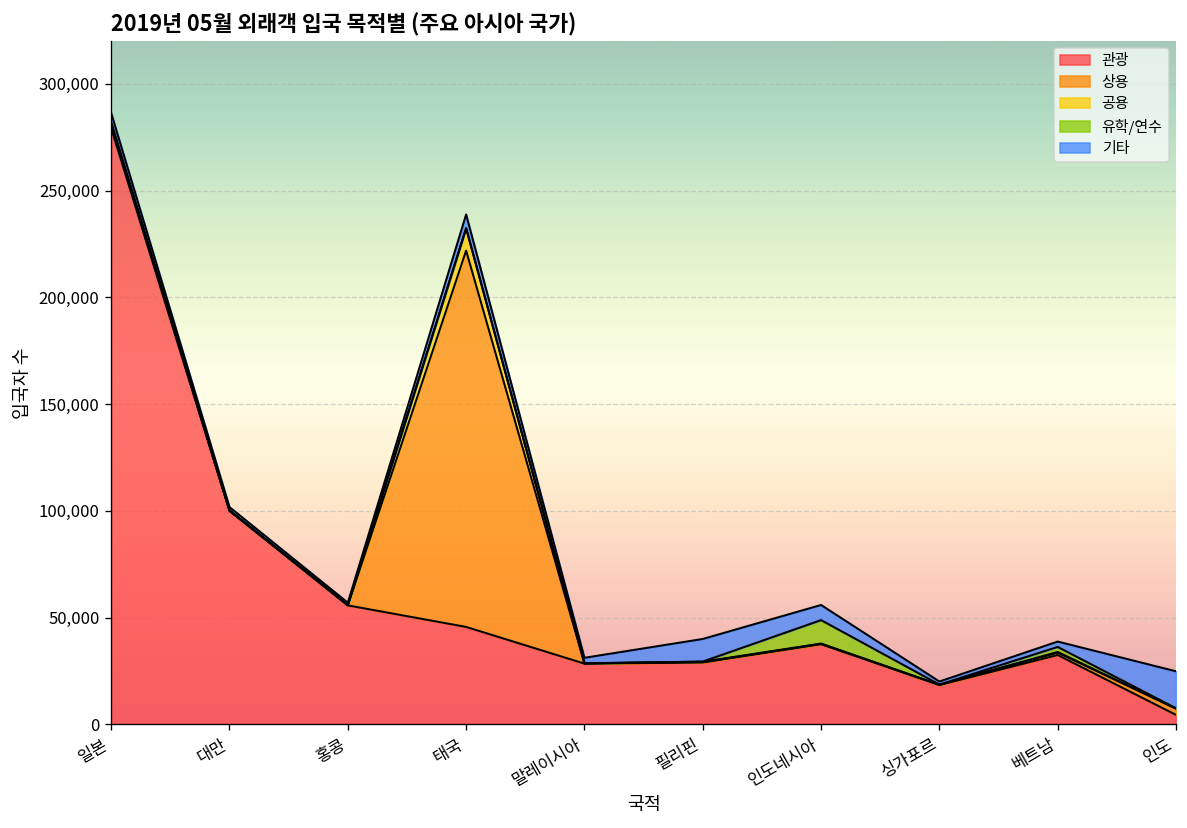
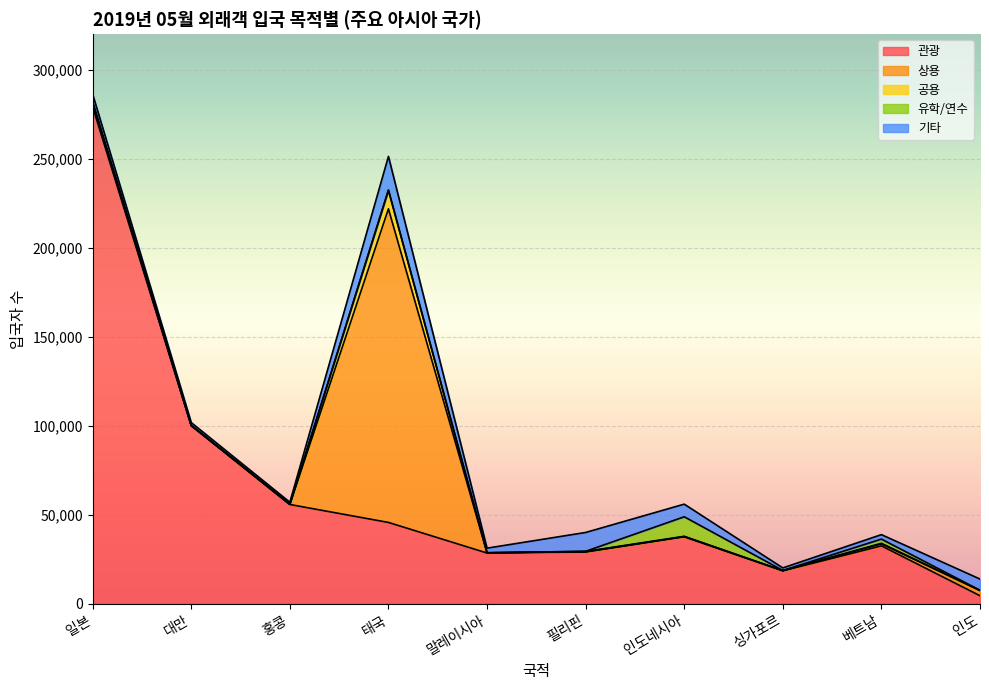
  {
    "관광": {
      "일본": "279,000",
      "태국": "46,000",
      "인도": "4,000"
    },
    "상용": {
      "태국": "176,000"
    },
    "유학/연수": {
      "인도네시아": "11,000",
      "베트남": "2,000"
    },
    "기타": {
      "일본": "4,000",
-     "태국": "6,000",
+     "태국": "19,000",
      "말레이시아": "3,000",
      "필리핀": "11,000",
      "인도네시아": "7,000",
      "싱가포르": "1,000",
      "베트남": "3,000",
-     "인도": "17,000"
+     "인도": "6,000"
    }
  }
